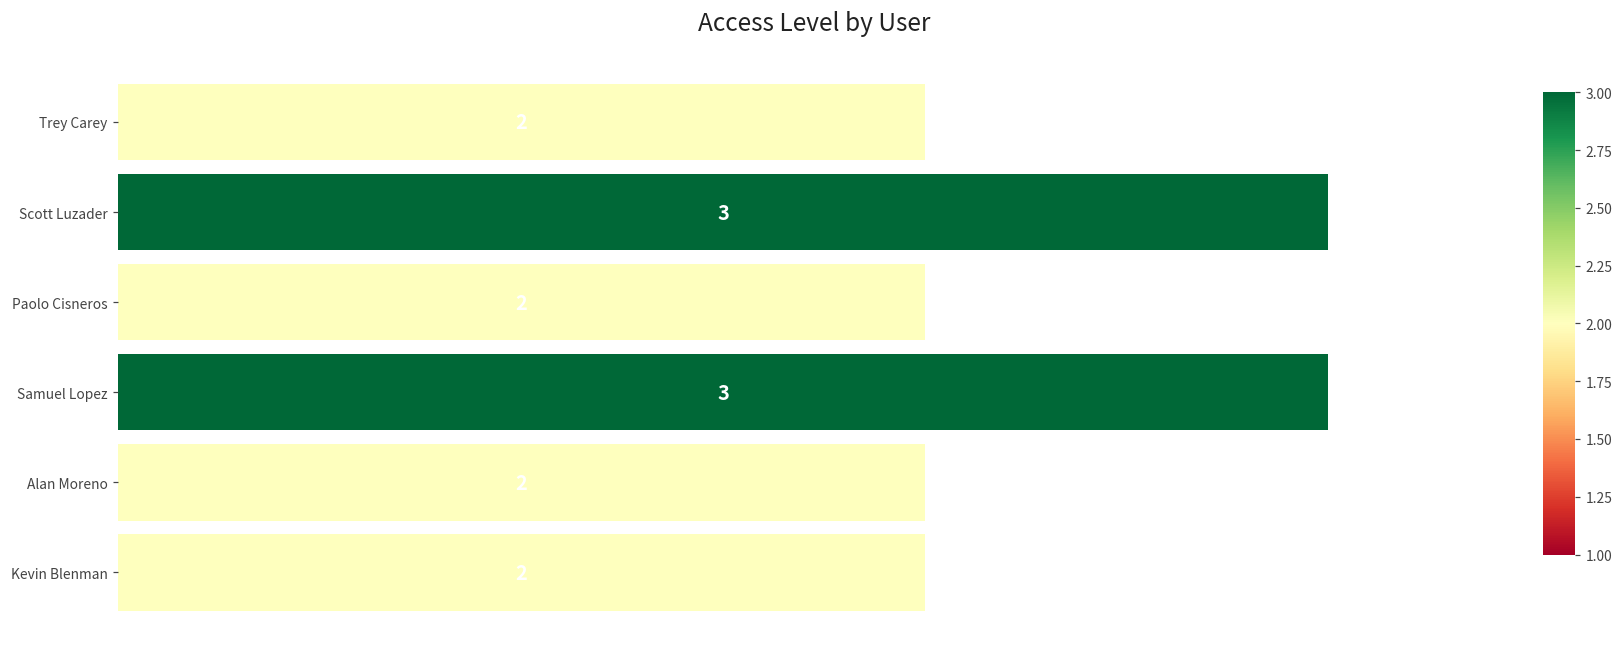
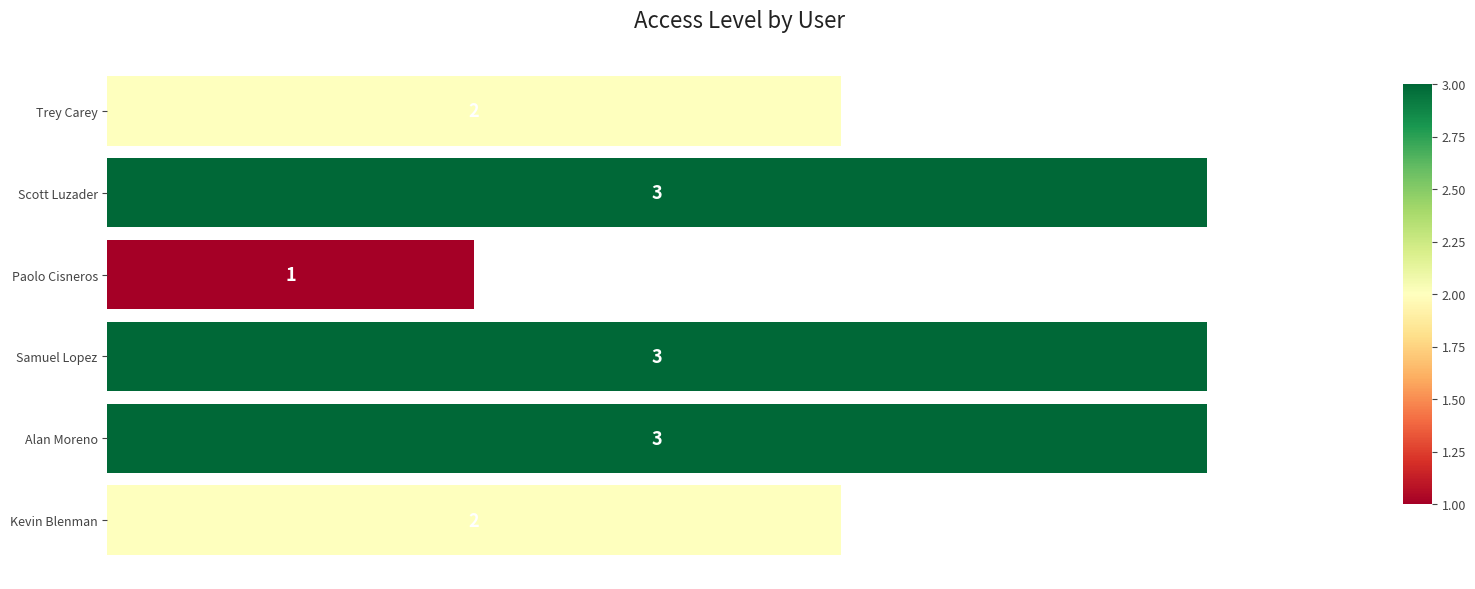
  {
    "Trey Carey": 2,
    "Scott Luzader": 3,
-   "Paolo Cisneros": 2,
+   "Paolo Cisneros": 1,
    "Samuel Lopez": 3,
-   "Alan Moreno": 2,
+   "Alan Moreno": 3,
    "Kevin Blenman": 2
  }
